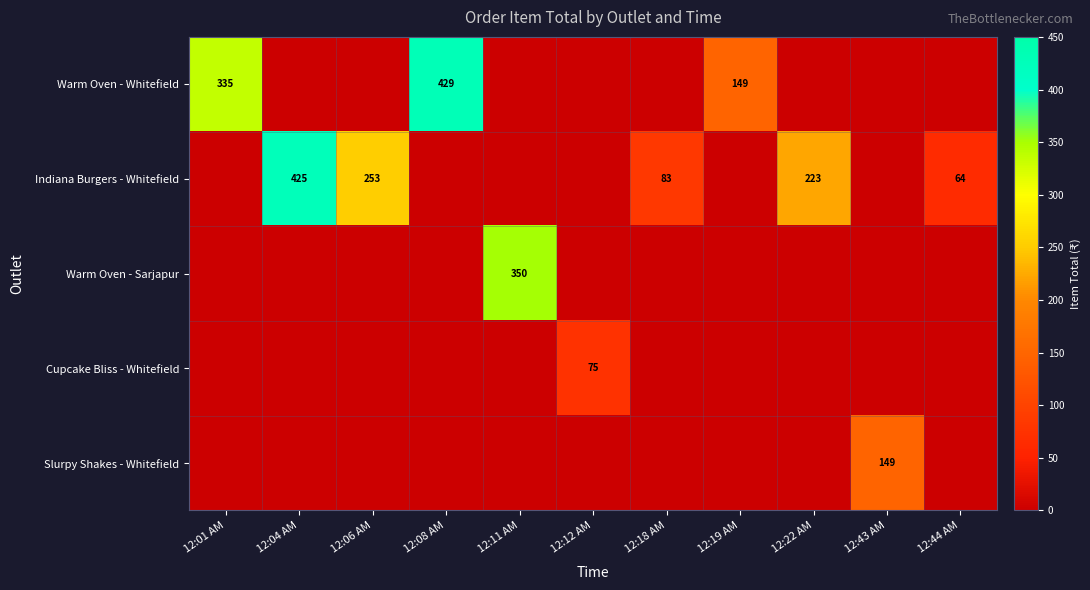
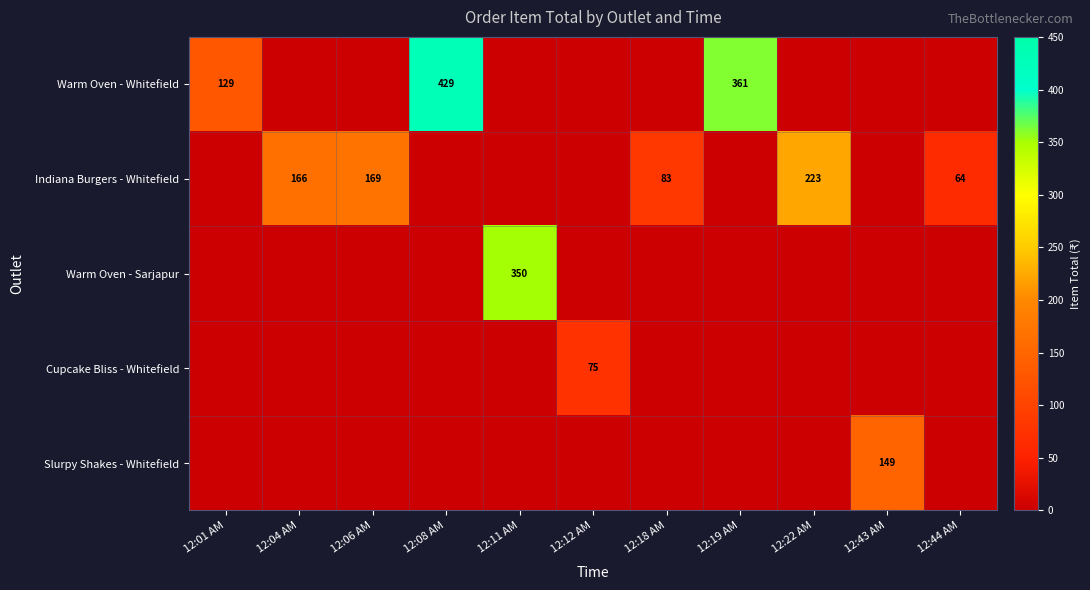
  {
    "Warm Oven - Whitefield": {
-     "12:01 AM": 335,
+     "12:01 AM": 129,
      "12:08 AM": 429,
-     "12:19 AM": 149
+     "12:19 AM": 361
    },
    "Indiana Burgers - Whitefield": {
-     "12:04 AM": 425,
-     "12:06 AM": 253,
+     "12:04 AM": 166,
+     "12:06 AM": 169,
      "12:18 AM": 83,
      "12:22 AM": 223,
      "12:44 AM": 64
    },
    "Warm Oven - Sarjapur": {
      "12:11 AM": 350
    },
    "Cupcake Bliss - Whitefield": {
      "12:12 AM": 75
    },
    "Slurpy Shakes - Whitefield": {
      "12:43 AM": 149
    }
  }
